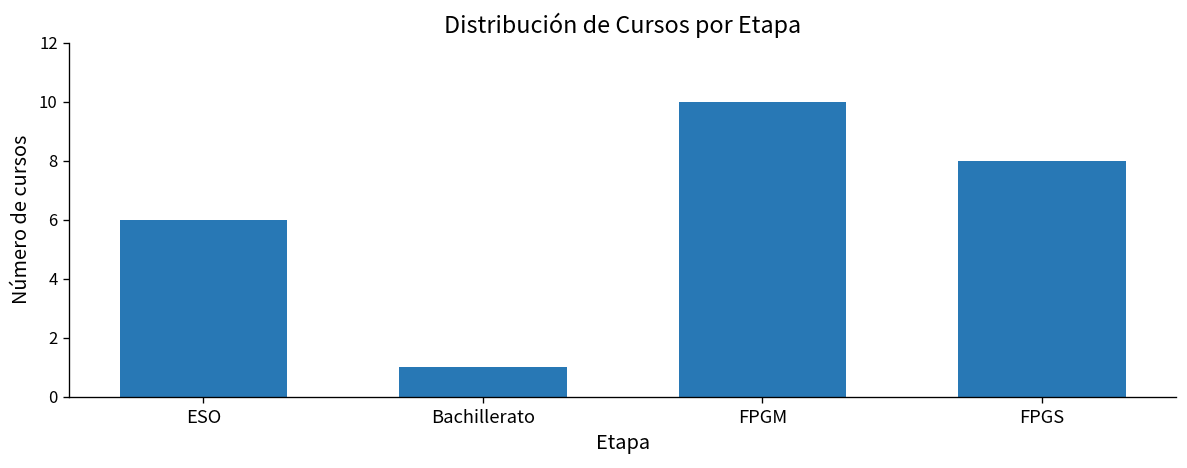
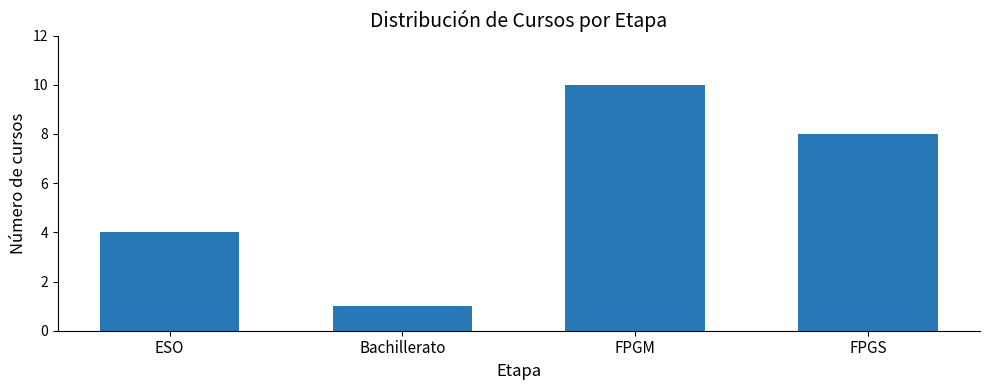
  {
-   "ESO": 6,
+   "ESO": 4,
    "Bachillerato": 1,
    "FPGM": 10,
    "FPGS": 8
  }
